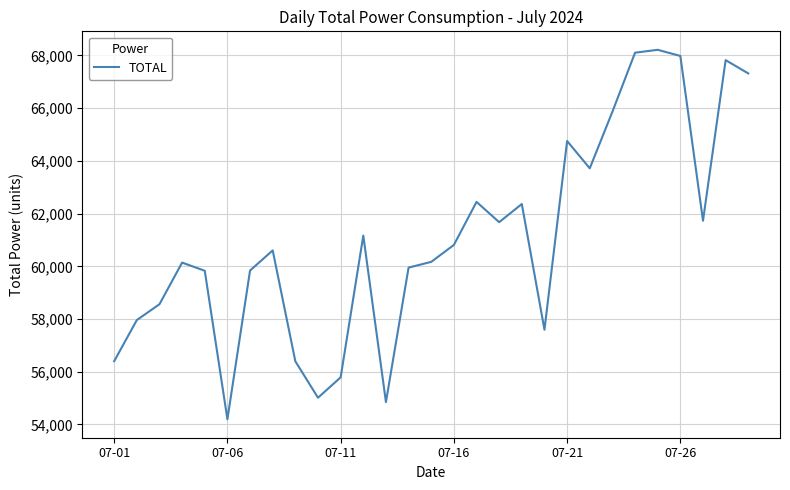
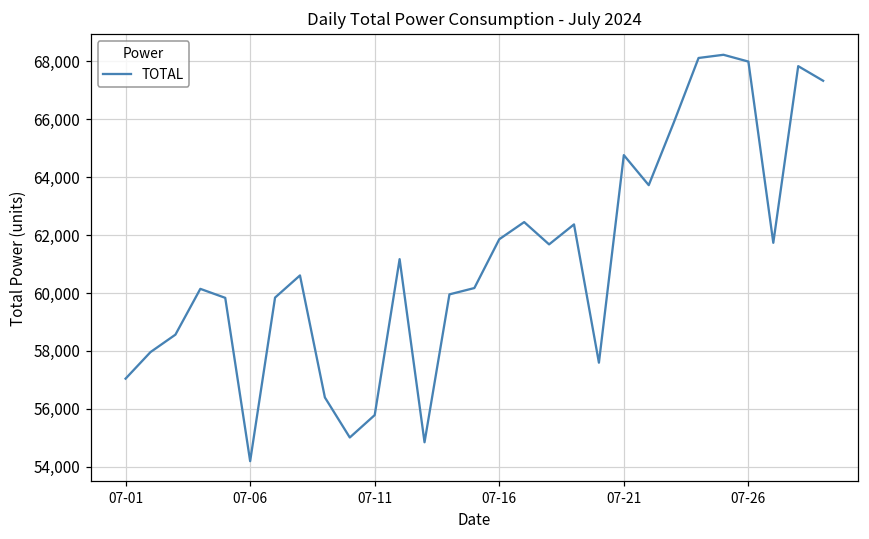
  {
-   "07-01": "56,400",
+   "07-01": "57,000",
    "07-06": "54,200",
    "07-11": "55,800",
-   "07-16": "60,800",
+   "07-16": "61,900",
    "07-21": "64,800",
    "07-26": "68,000"
  }
